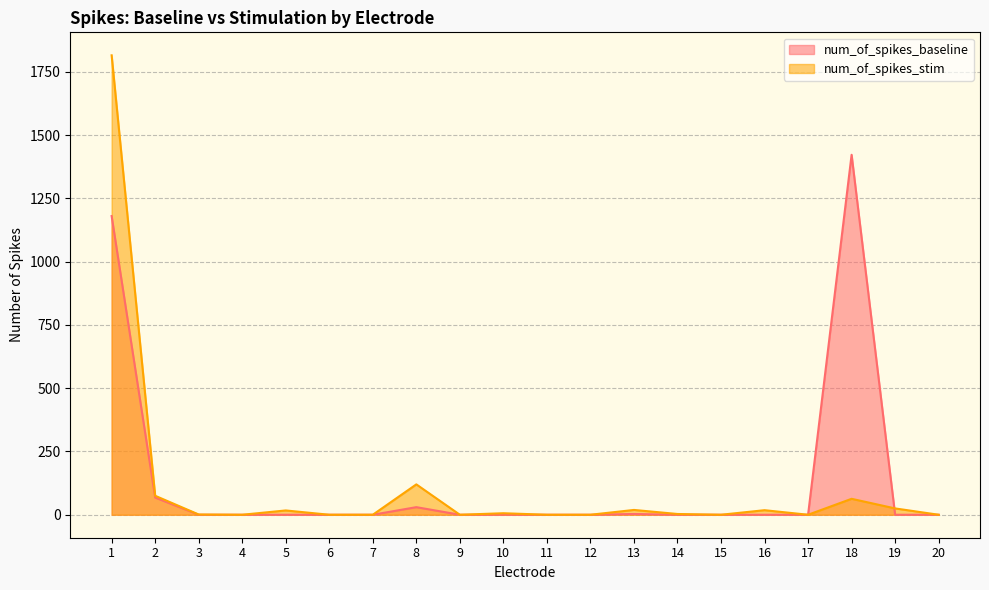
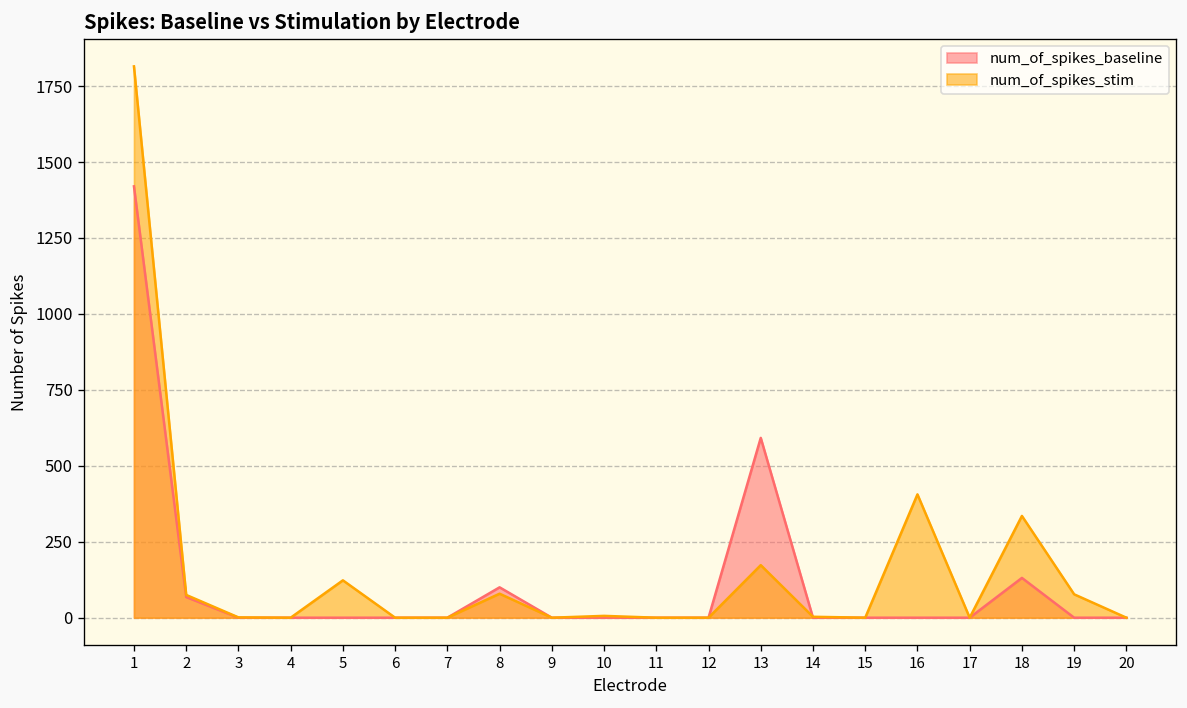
  {
    "num_of_spikes_baseline": {
-     "1": 1180,
+     "1": 1420,
      "5": 0,
-     "8": 30,
-     "13": 0,
+     "8": 100,
+     "13": 590,
      "16": 0,
-     "18": 1420,
+     "18": 130,
      "19": 0
    },
    "num_of_spikes_stim": {
      "1": 1820,
-     "5": 20,
-     "8": 120,
-     "13": 20,
-     "16": 20,
-     "18": 60,
-     "19": 30
+     "5": 120,
+     "8": 80,
+     "13": 170,
+     "16": 410,
+     "18": 340,
+     "19": 80
    }
  }
